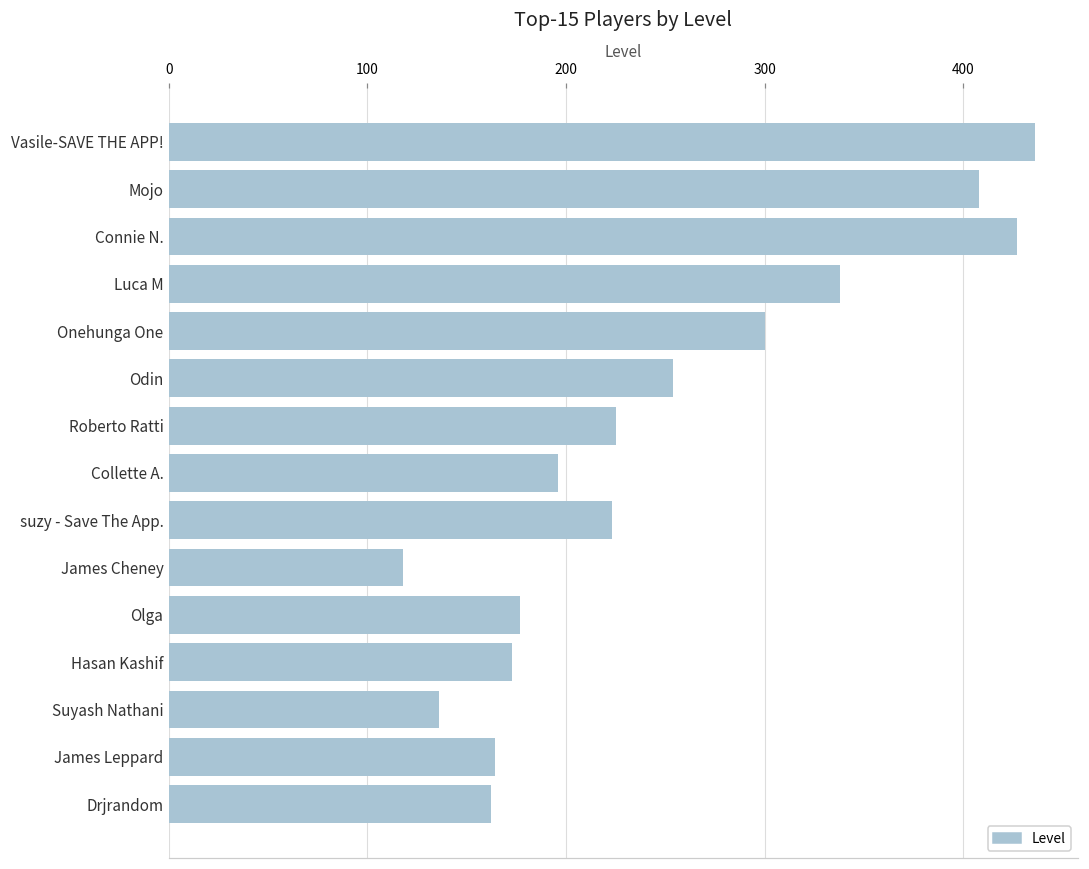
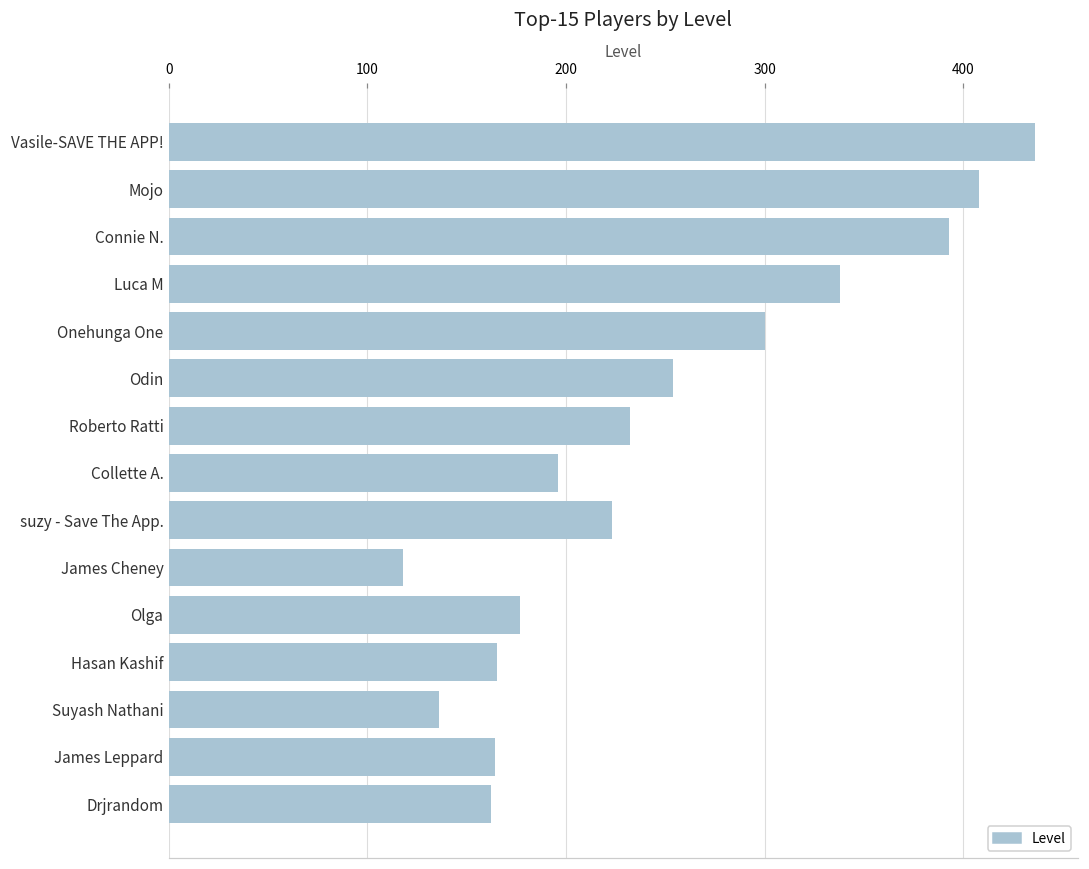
  {
    "Vasile-SAVE THE APP!": 436,
    "Mojo": 408,
-   "Connie N.": 427,
+   "Connie N.": 393,
    "Luca M": 338,
    "Onehunga One": 300,
    "Odin": 254,
-   "Roberto Ratti": 225,
+   "Roberto Ratti": 232,
    "Collette A.": 196,
    "suzy - Save The App.": 223,
    "James Cheney": 118,
    "Olga": 177,
-   "Hasan Kashif": 173,
+   "Hasan Kashif": 165,
    "Suyash Nathani": 136,
    "James Leppard": 164,
    "Drjrandom": 162
  }
